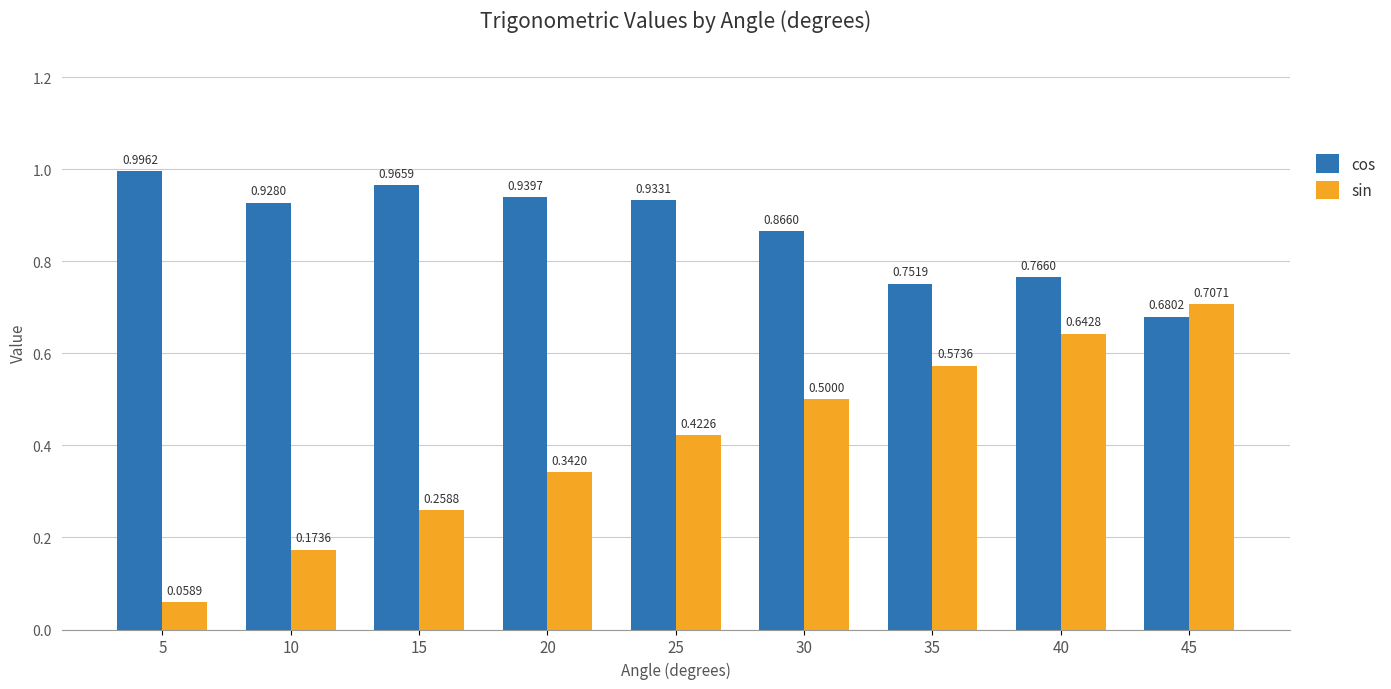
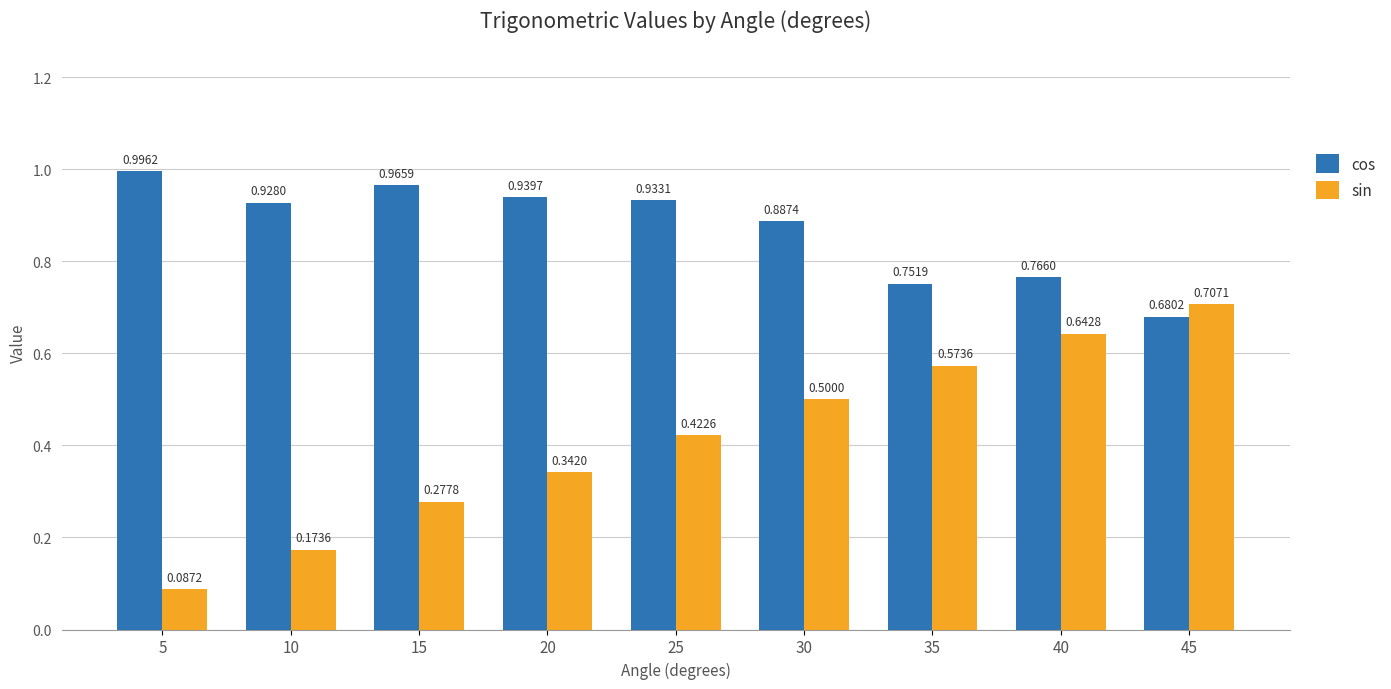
  {
    "cos": {
      "5": 0.9962,
      "10": 0.9280,
      "15": 0.9659,
      "20": 0.9397,
      "25": 0.9331,
-     "30": 0.8660,
+     "30": 0.8874,
      "35": 0.7519,
      "40": 0.7660,
      "45": 0.6802
    },
    "sin": {
-     "5": 0.0589,
+     "5": 0.0872,
      "10": 0.1736,
-     "15": 0.2588,
+     "15": 0.2778,
      "20": 0.3420,
      "25": 0.4226,
      "30": 0.5000,
      "35": 0.5736,
      "40": 0.6428,
      "45": 0.7071
    }
  }
